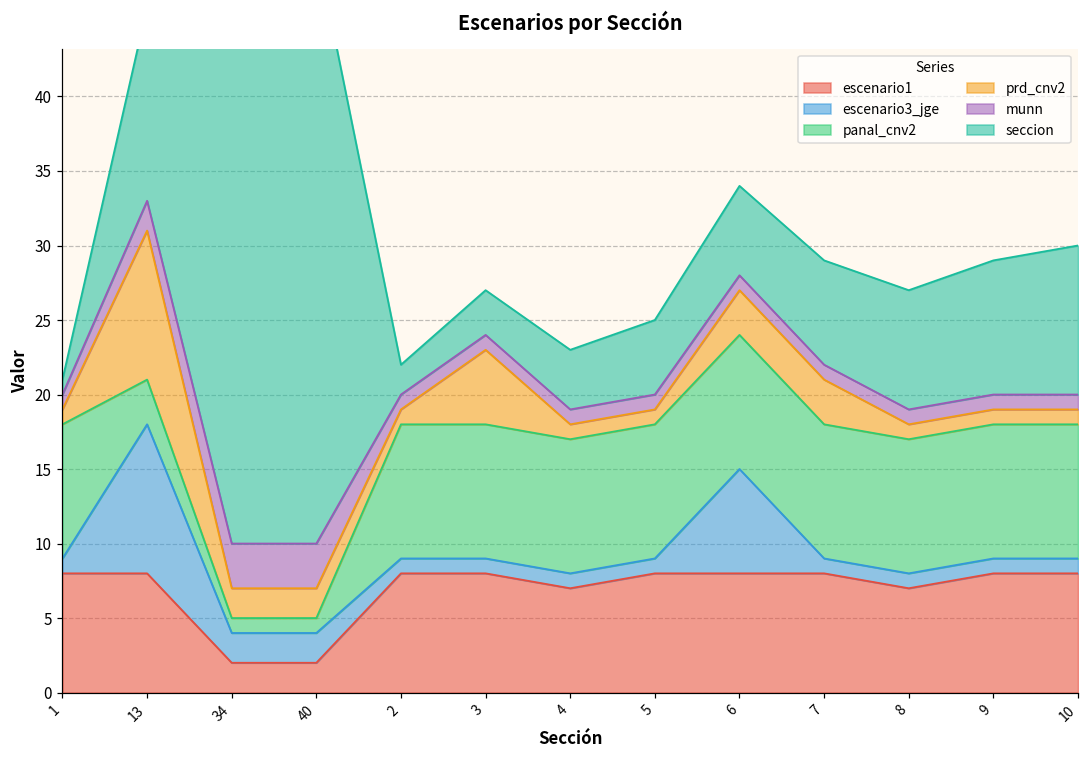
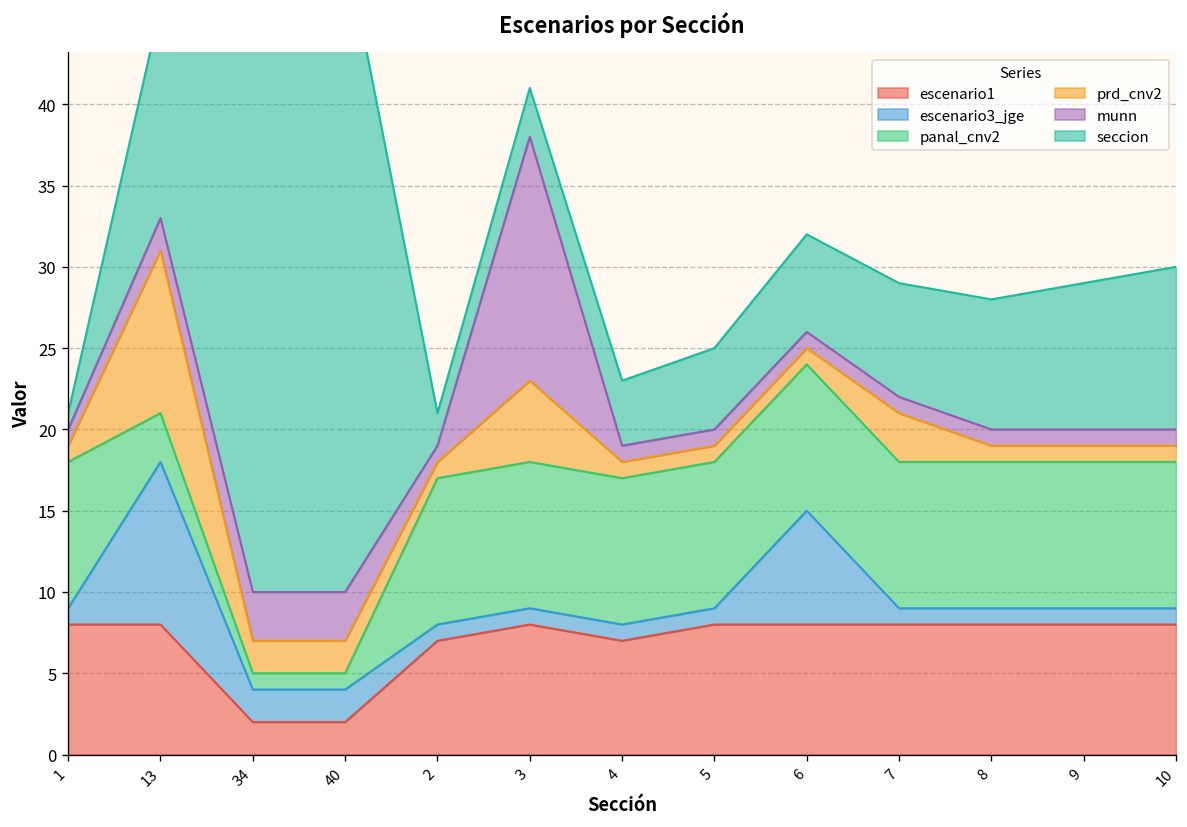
  {
    "escenario1": {
      "1": 8,
      "13": 8,
      "34": 2,
      "40": 2,
-     "2": 8,
+     "2": 7,
      "3": 8,
      "4": 7,
      "5": 8,
      "6": 8,
      "7": 8,
-     "8": 7,
+     "8": 8,
      "9": 8,
      "10": 8
    },
    "escenario3_jge": {
      "1": 1,
      "13": 10,
      "34": 2,
      "40": 2,
      "2": 1,
      "3": 1,
      "4": 1,
      "5": 1,
      "6": 7,
      "7": 1,
      "8": 1,
      "9": 1,
      "10": 1
    },
    "prd_cnv2": {
      "1": 1,
      "13": 10,
      "34": 2,
      "40": 2,
      "2": 1,
      "3": 5,
      "4": 1,
      "5": 1,
-     "6": 3,
+     "6": 1,
      "7": 3,
      "8": 1,
      "9": 1,
      "10": 1
    },
    "munn": {
      "1": 1,
      "13": 2,
      "34": 3,
      "40": 3,
      "2": 1,
-     "3": 1,
+     "3": 15,
      "4": 1,
      "5": 1,
      "6": 1,
      "7": 1,
      "8": 1,
      "9": 1,
      "10": 1
    }
  }
